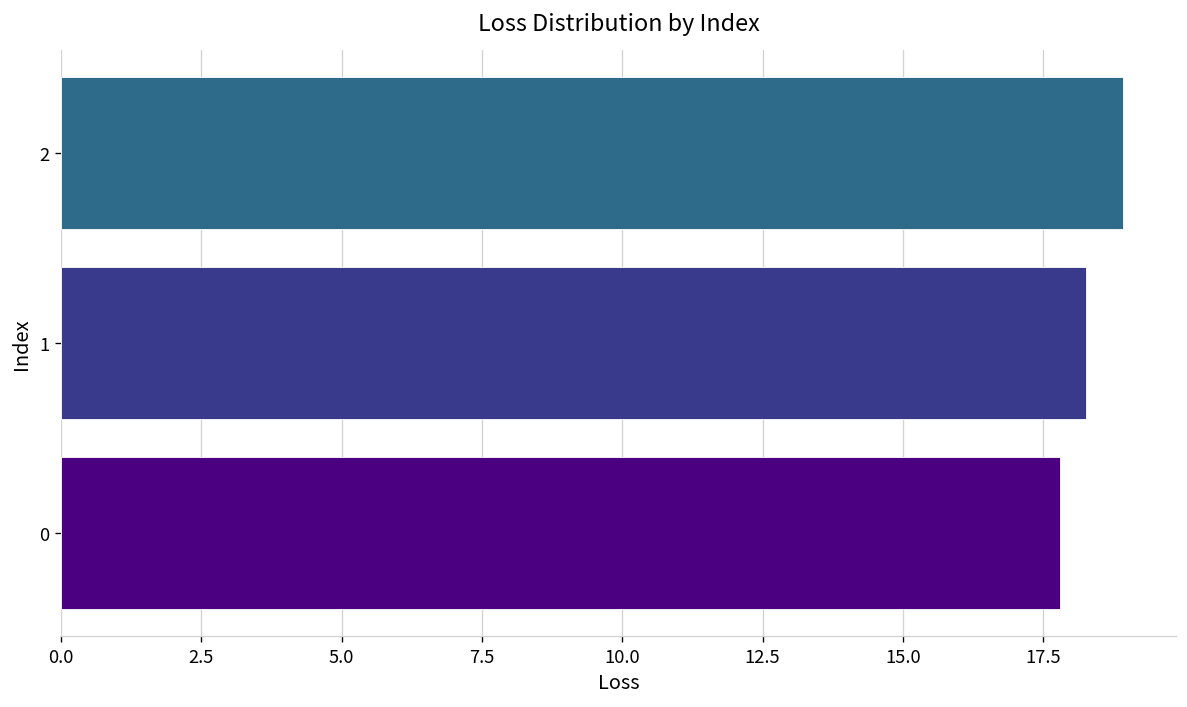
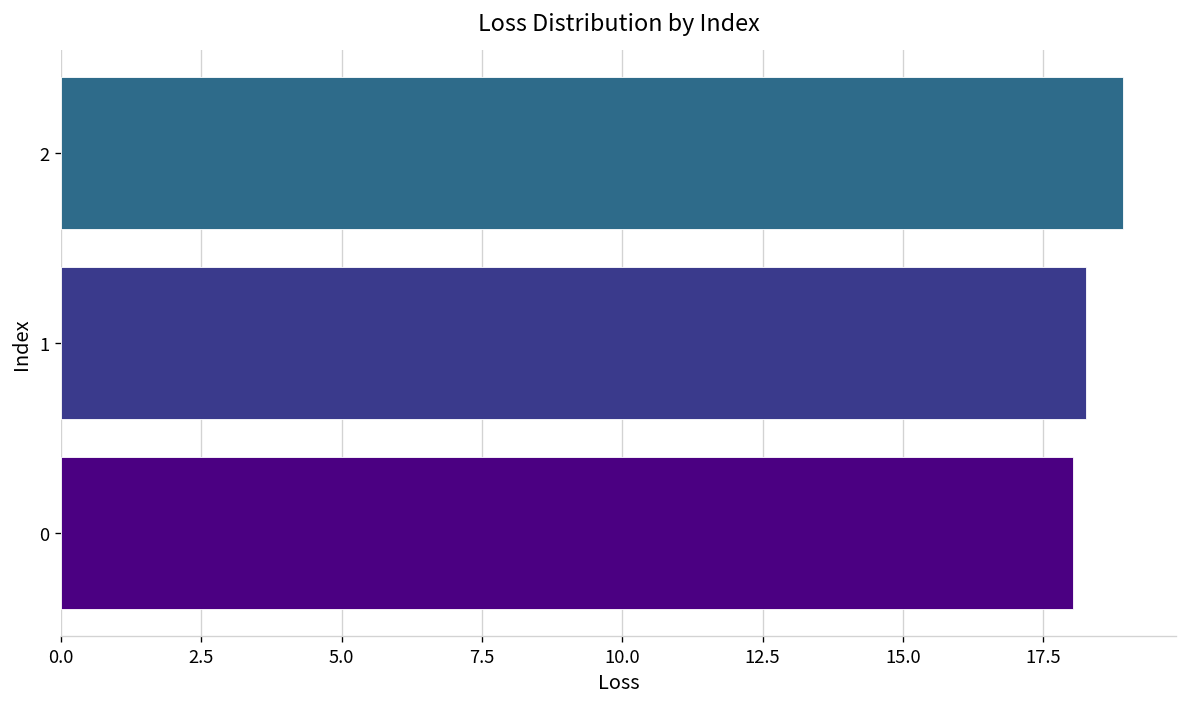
  {
    "2": 18.9,
    "1": 18.3,
-   "0": 17.8
+   "0": 18.0
  }
